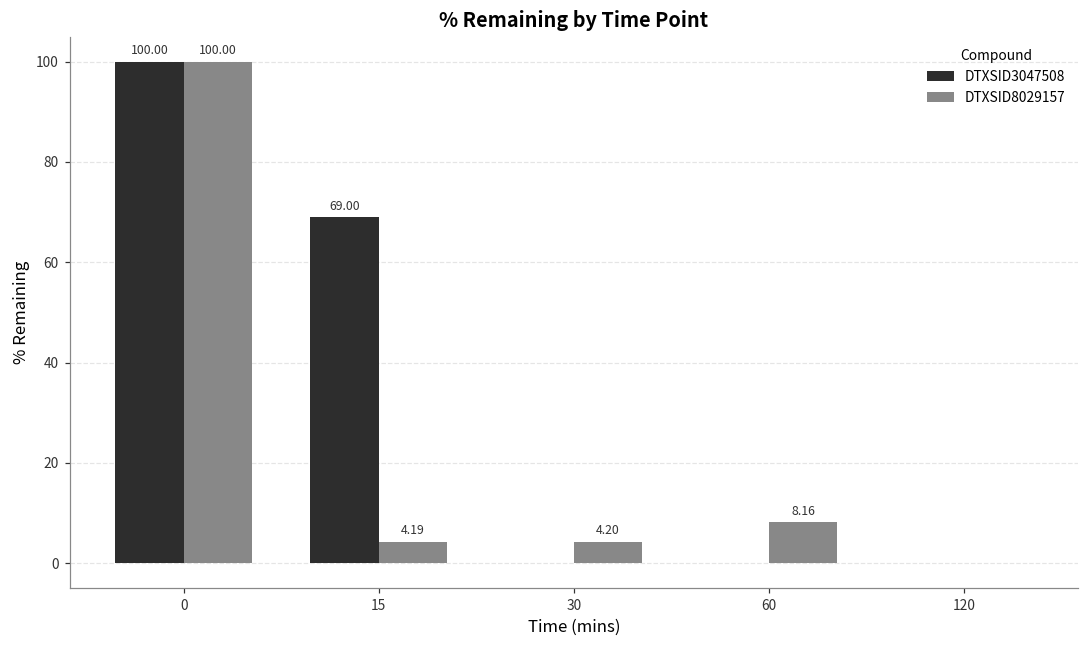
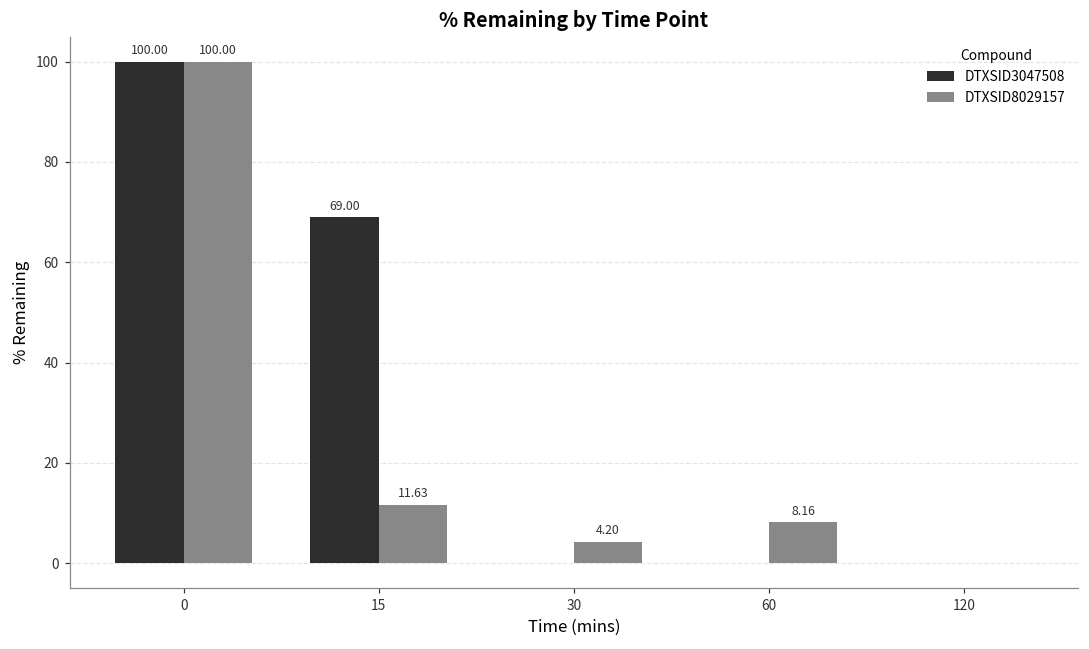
  {
    "DTXSID3047508": {
      "0": 100.00,
      "15": 69.00
    },
    "DTXSID8029157": {
      "0": 100.00,
-     "15": 4.19,
+     "15": 11.63,
      "30": 4.20,
      "60": 8.16
    }
  }
